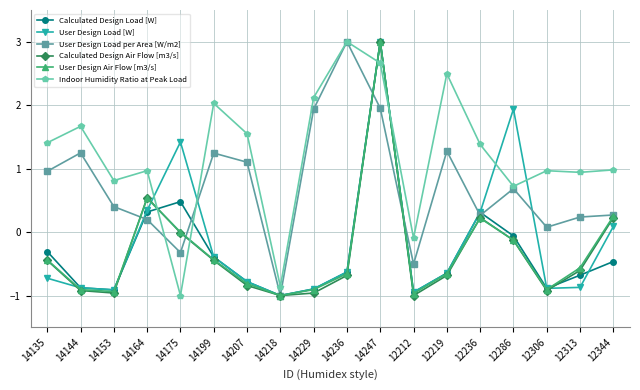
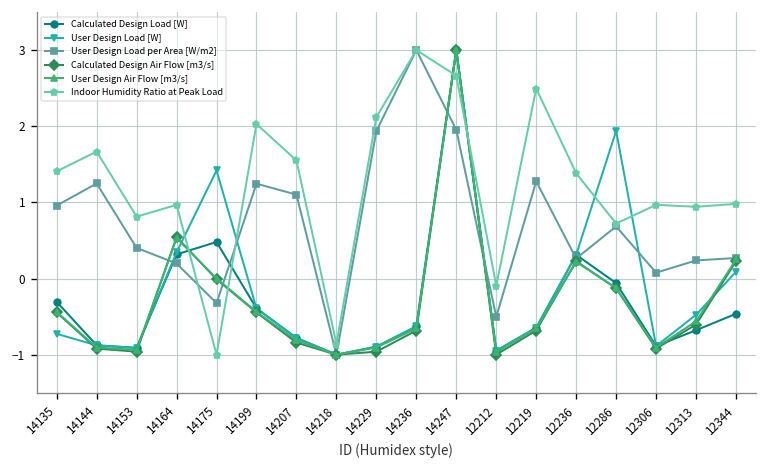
  {
    "Calculated Design Load [W]": {
      "14135": -0.3,
      "14175": 0.5,
      "12286": -0.1,
      "12313": -0.7,
      "12344": -0.5
    },
    "User Design Load [W]": {
      "14135": -0.7,
      "14175": 1.4,
      "12286": 1.9,
-     "12313": -0.9,
+     "12313": -0.5,
      "12344": 0.1
    }
  }
